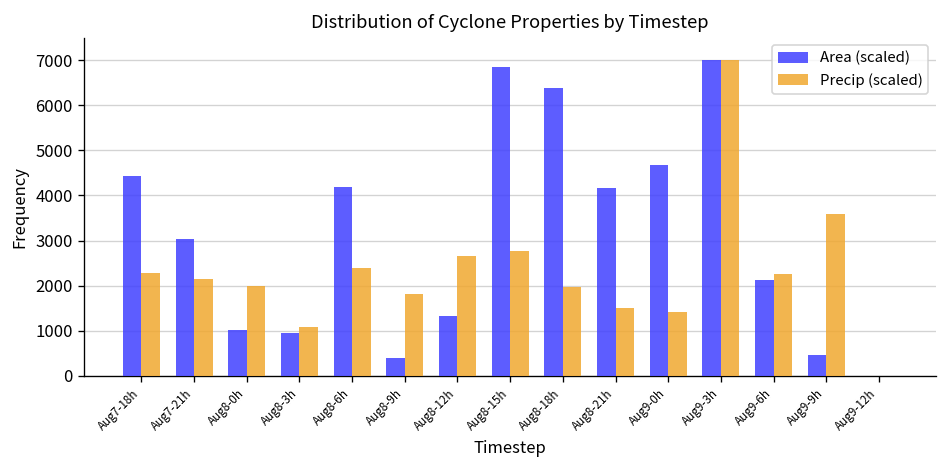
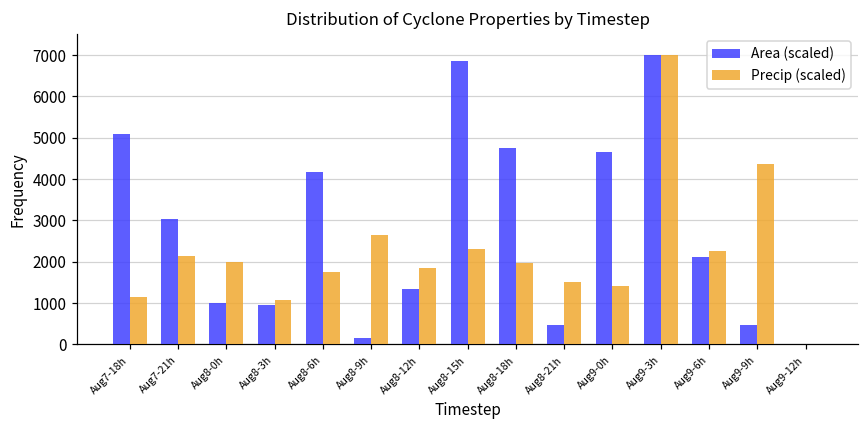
  {
    "Area (scaled)": {
-     "Aug7-18h": 4400,
+     "Aug7-18h": 5100,
      "Aug7-21h": 3000,
      "Aug8-0h": 1000,
      "Aug8-3h": 1000,
      "Aug8-6h": 4200,
-     "Aug8-9h": 400,
+     "Aug8-9h": 200,
      "Aug8-12h": 1300,
      "Aug8-15h": 6900,
-     "Aug8-18h": 6400,
-     "Aug8-21h": 4200,
+     "Aug8-18h": 4800,
+     "Aug8-21h": 500,
      "Aug9-0h": 4700,
      "Aug9-3h": 7000,
      "Aug9-6h": 2100,
      "Aug9-9h": 500,
      "Aug9-12h": 0
    },
    "Precip (scaled)": {
-     "Aug7-18h": 2300,
+     "Aug7-18h": 1200,
      "Aug7-21h": 2100,
      "Aug8-0h": 2000,
      "Aug8-3h": 1100,
-     "Aug8-6h": 2400,
-     "Aug8-9h": 1800,
-     "Aug8-12h": 2700,
-     "Aug8-15h": 2800,
+     "Aug8-6h": 1700,
+     "Aug8-9h": 2600,
+     "Aug8-12h": 1800,
+     "Aug8-15h": 2300,
      "Aug8-18h": 2000,
      "Aug8-21h": 1500,
      "Aug9-0h": 1400,
      "Aug9-3h": 7000,
      "Aug9-6h": 2300,
-     "Aug9-9h": 3600,
+     "Aug9-9h": 4400,
      "Aug9-12h": 0
    }
  }
